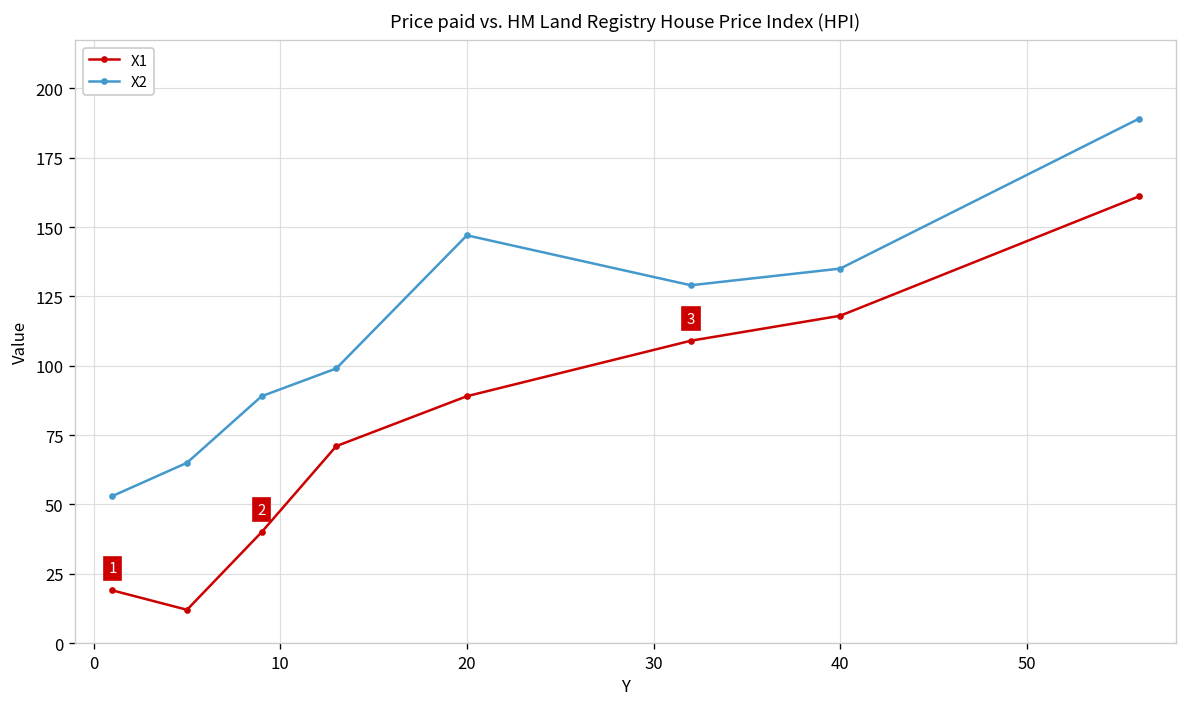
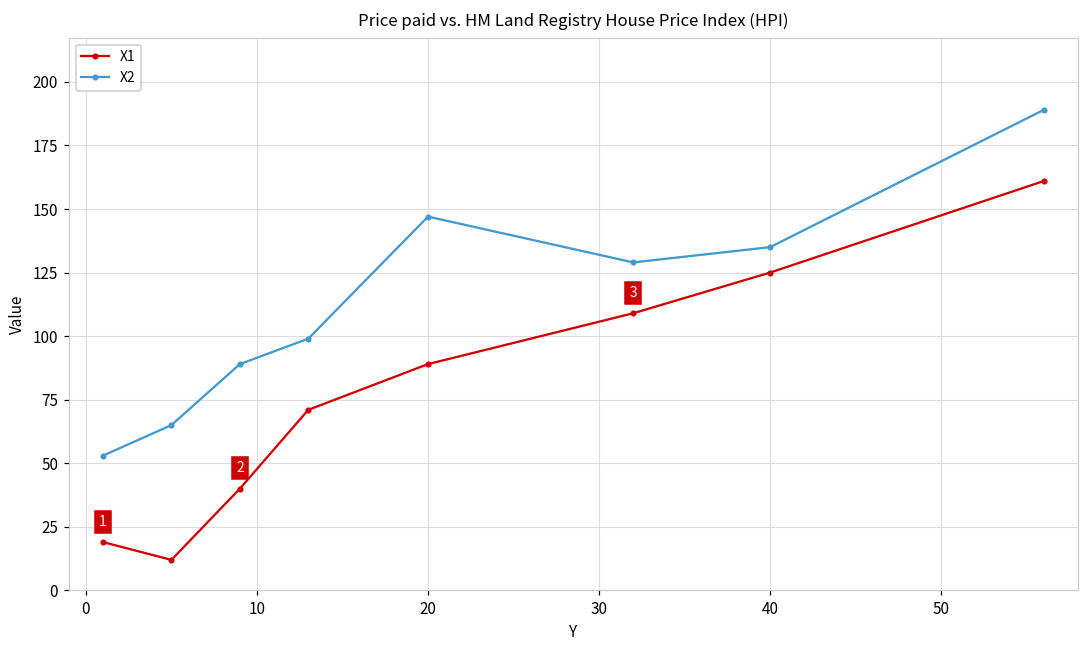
  {
    "X1": {
      "20": 89,
-     "40": 118
+     "40": 125
    },
    "X2": {
      "20": 147,
      "40": 135
    }
  }
